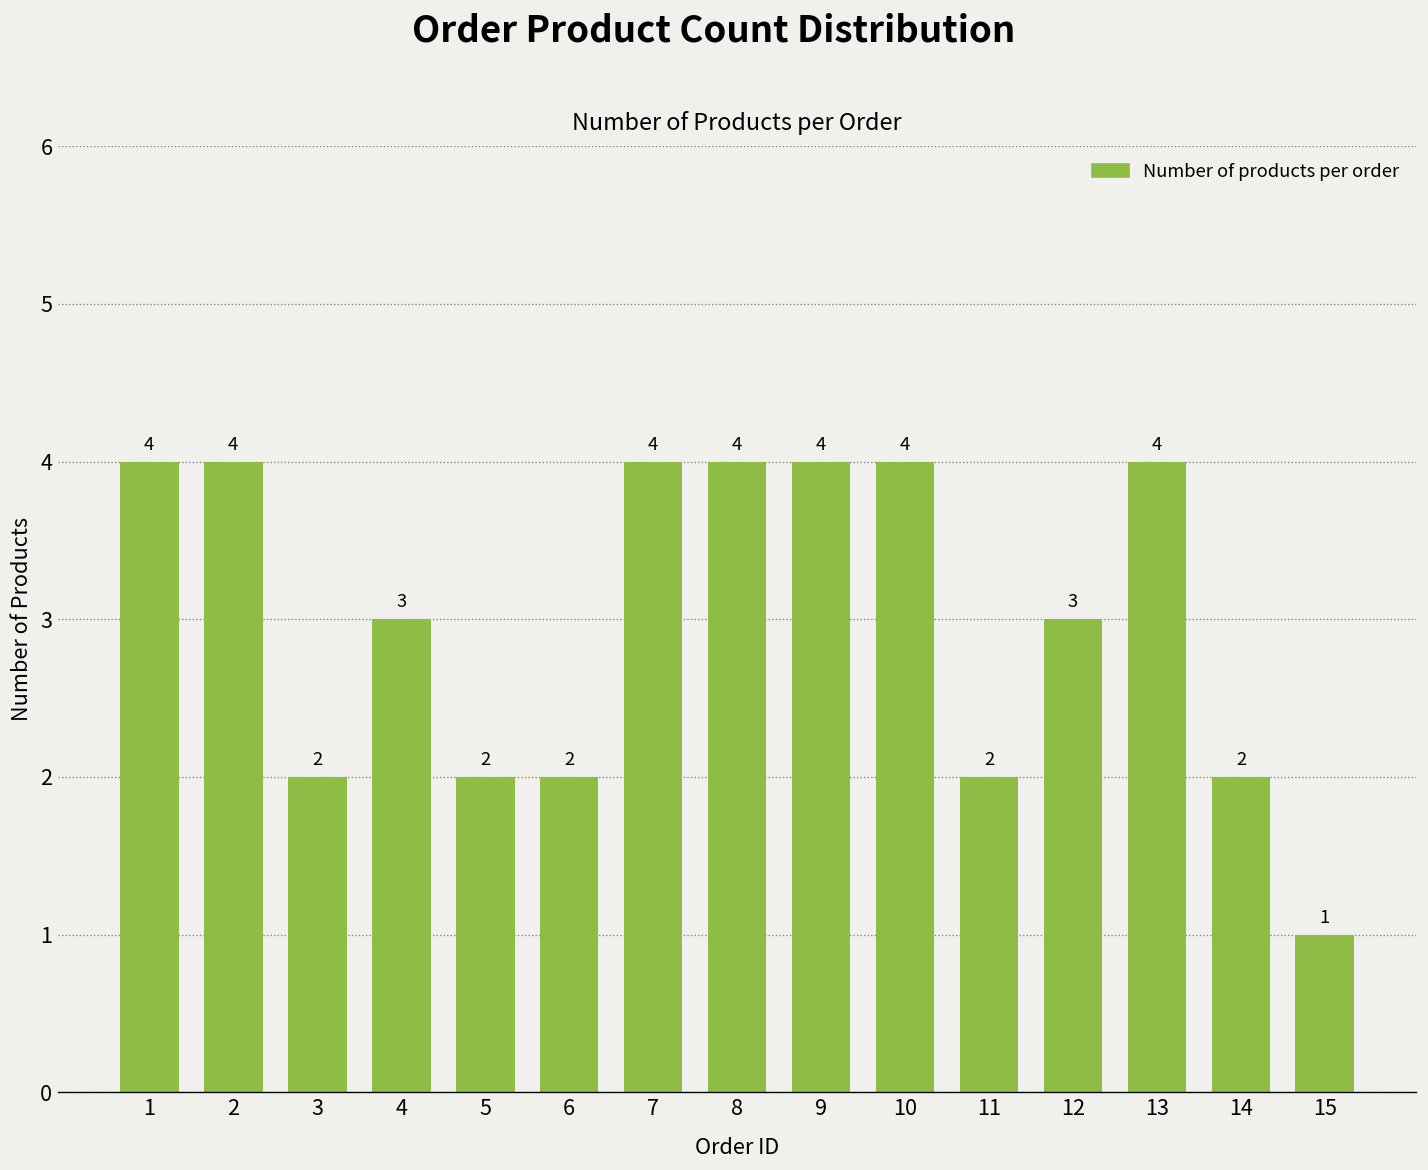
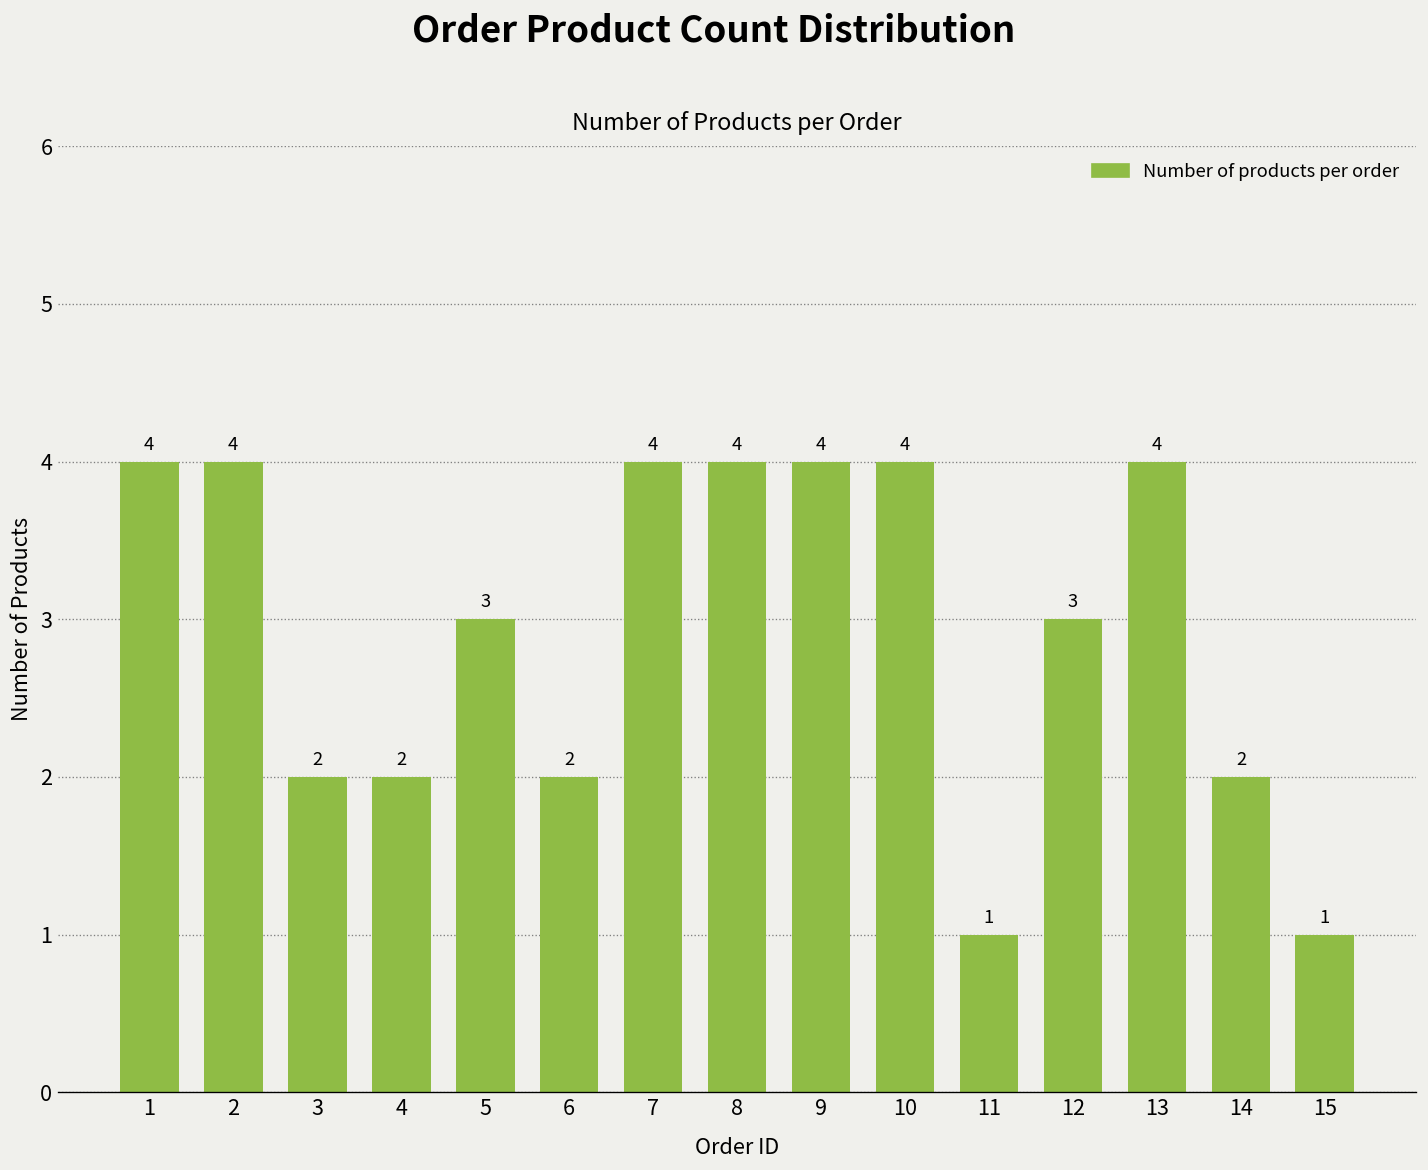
  {
    "1": 4,
    "2": 4,
    "3": 2,
-   "4": 3,
-   "5": 2,
+   "4": 2,
+   "5": 3,
    "6": 2,
    "7": 4,
    "8": 4,
    "9": 4,
    "10": 4,
-   "11": 2,
+   "11": 1,
    "12": 3,
    "13": 4,
    "14": 2,
    "15": 1
  }
